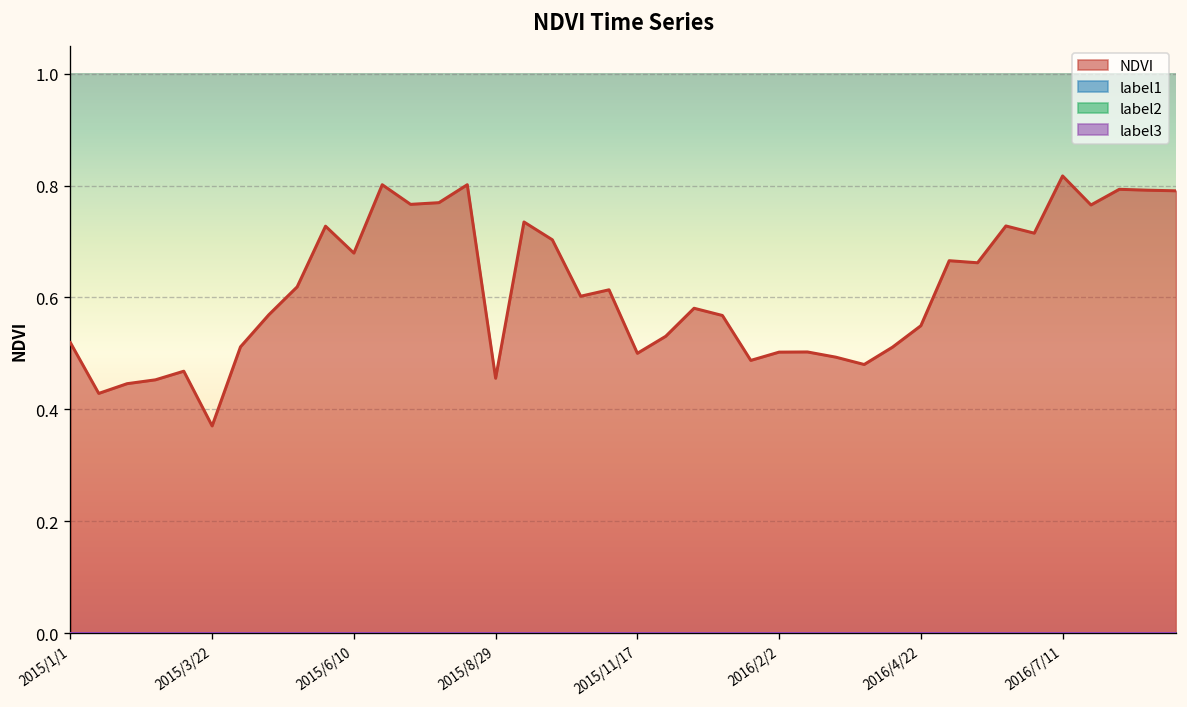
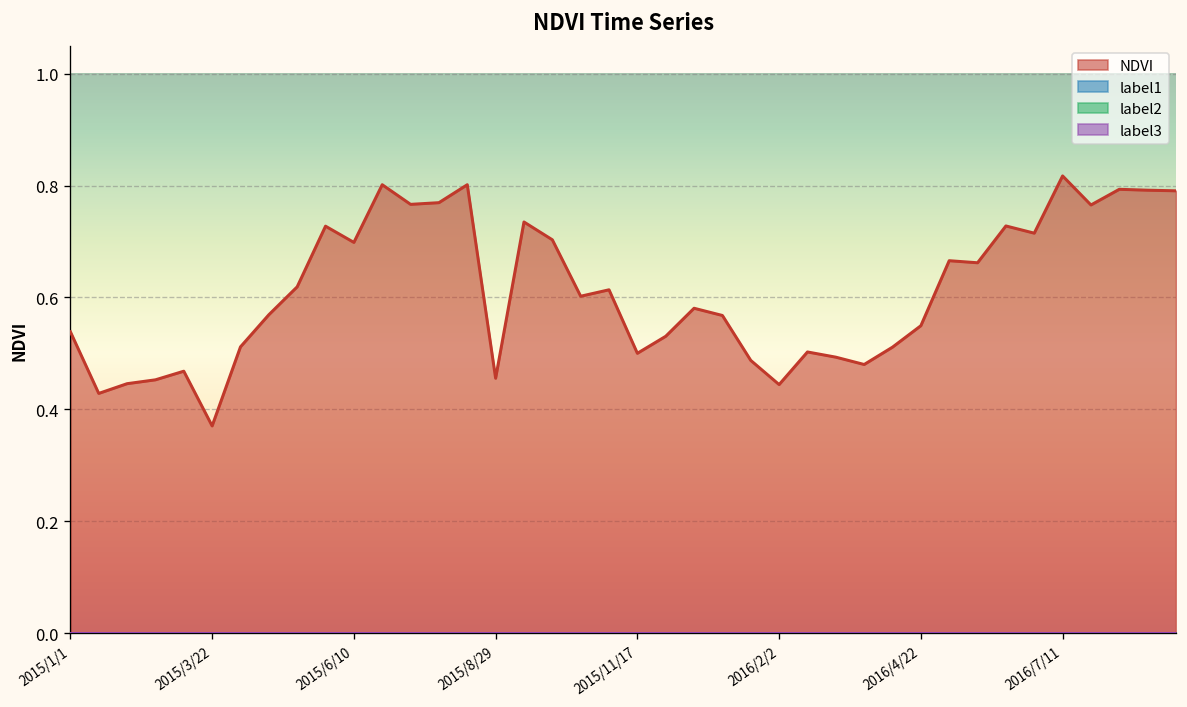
  {
    "NDVI": {
-     "2015/1/1": 0.52,
+     "2015/1/1": 0.54,
      "2015/3/22": 0.37,
-     "2015/6/10": 0.68,
+     "2015/6/10": 0.70,
      "2015/8/29": 0.46,
      "2015/11/17": 0.50,
-     "2016/2/2": 0.50,
+     "2016/2/2": 0.44,
      "2016/4/22": 0.55,
      "2016/7/11": 0.82
    },
    "label3": {
      "2015/1/1": 0.00,
      "2015/3/22": 0.00,
      "2015/6/10": 0.00,
      "2015/8/29": 0.00,
      "2015/11/17": 0.00,
      "2016/2/2": 0.00,
      "2016/4/22": 0.00,
      "2016/7/11": 0.00
    }
  }
